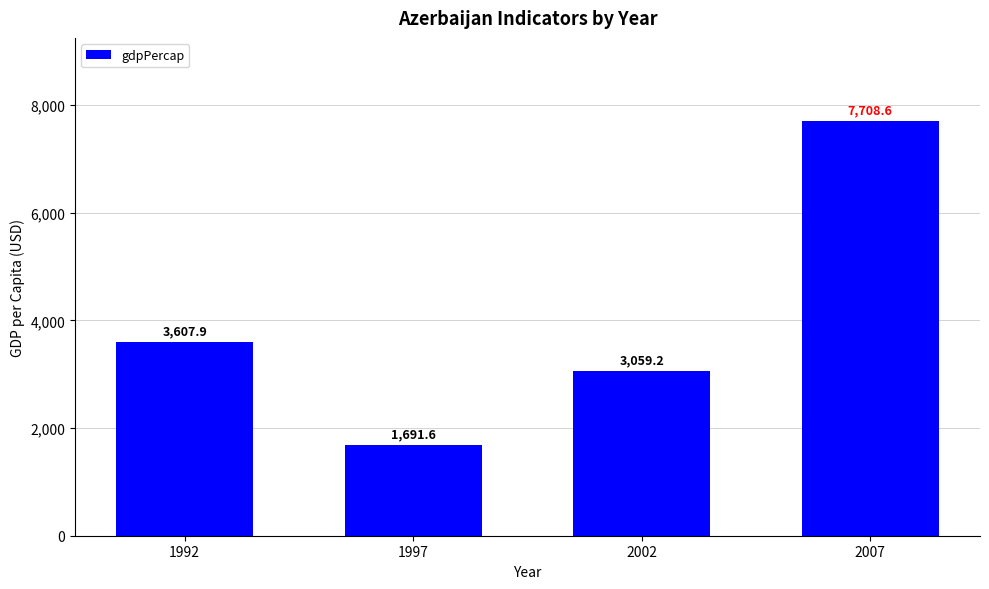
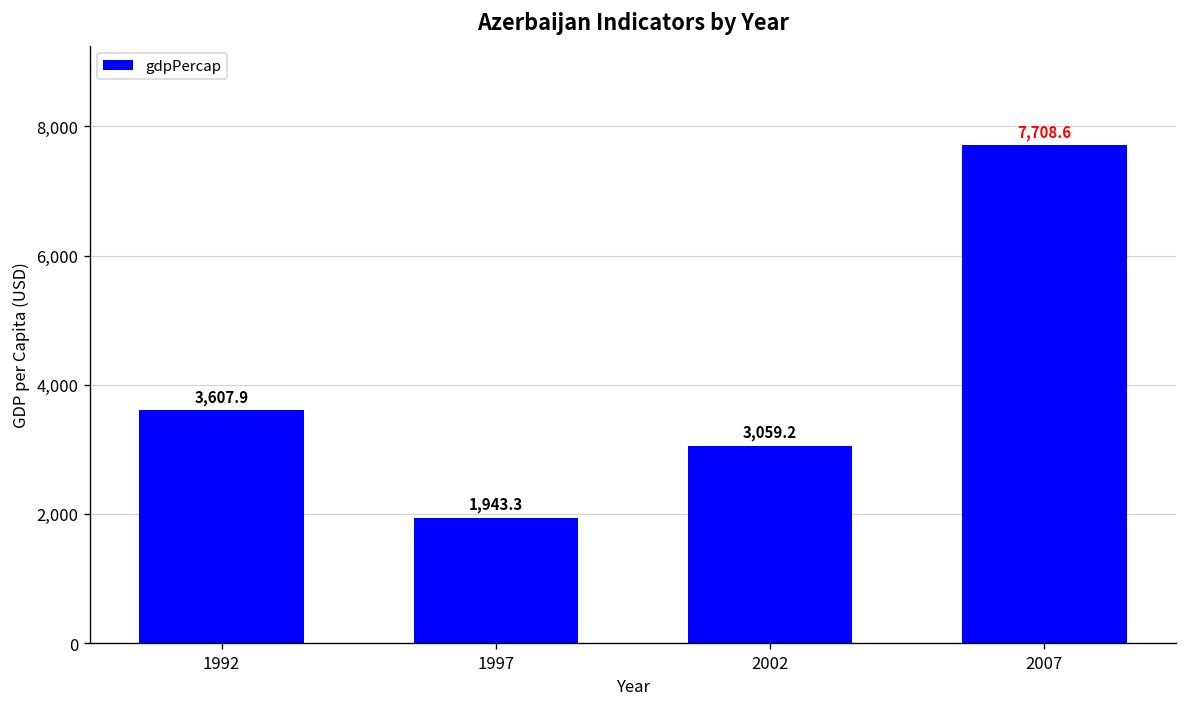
  {
    "1992": "3,607.9",
-   "1997": "1,691.6",
+   "1997": "1,943.3",
    "2002": "3,059.2",
    "2007": "7,708.6"
  }
